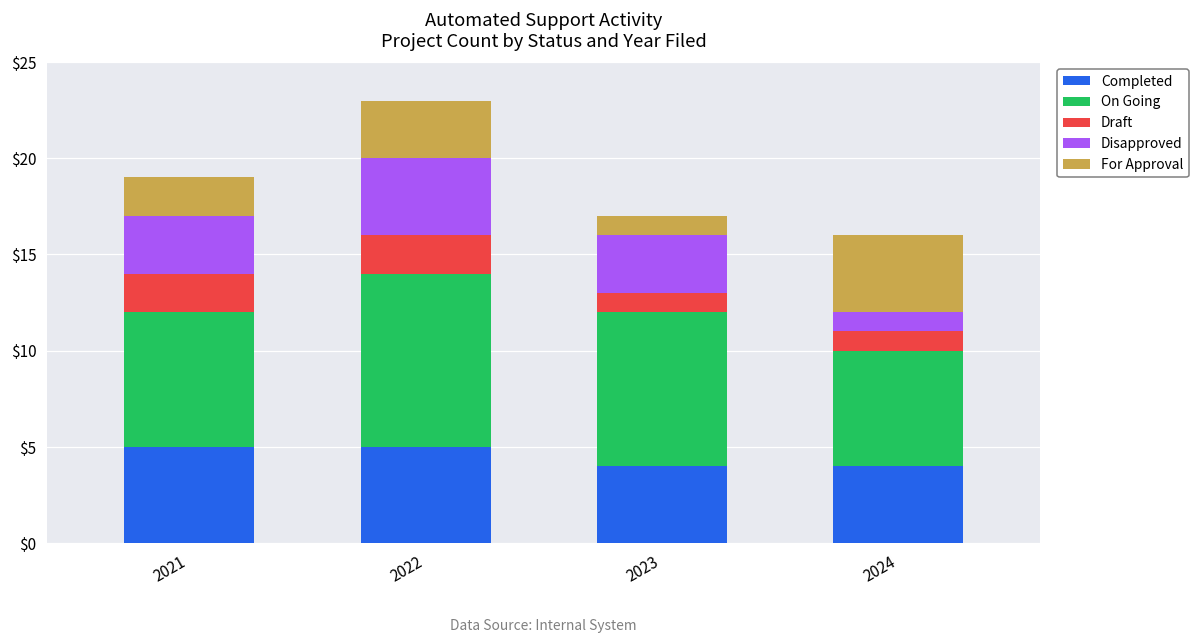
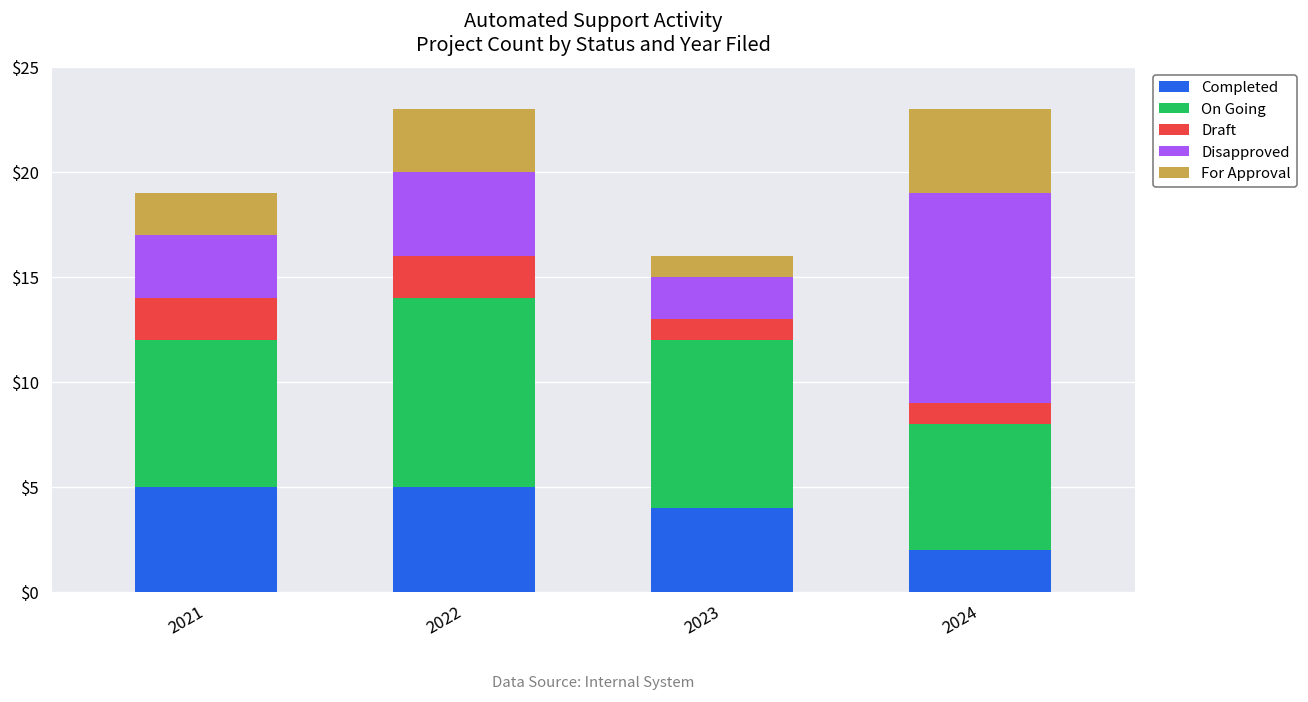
  {
    "Completed": {
      "2021": "$5",
      "2022": "$5",
      "2023": "$4",
-     "2024": "$4"
+     "2024": "$2"
    },
    "On Going": {
      "2021": "$7",
      "2022": "$9",
      "2023": "$8",
      "2024": "$6"
    },
    "Draft": {
      "2021": "$2",
      "2022": "$2",
      "2023": "$1",
      "2024": "$1"
    },
    "Disapproved": {
      "2021": "$3",
      "2022": "$4",
-     "2023": "$3",
-     "2024": "$1"
+     "2023": "$2",
+     "2024": "$10"
    },
    "For Approval": {
      "2021": "$2",
      "2022": "$3",
      "2023": "$1",
      "2024": "$4"
    }
  }
